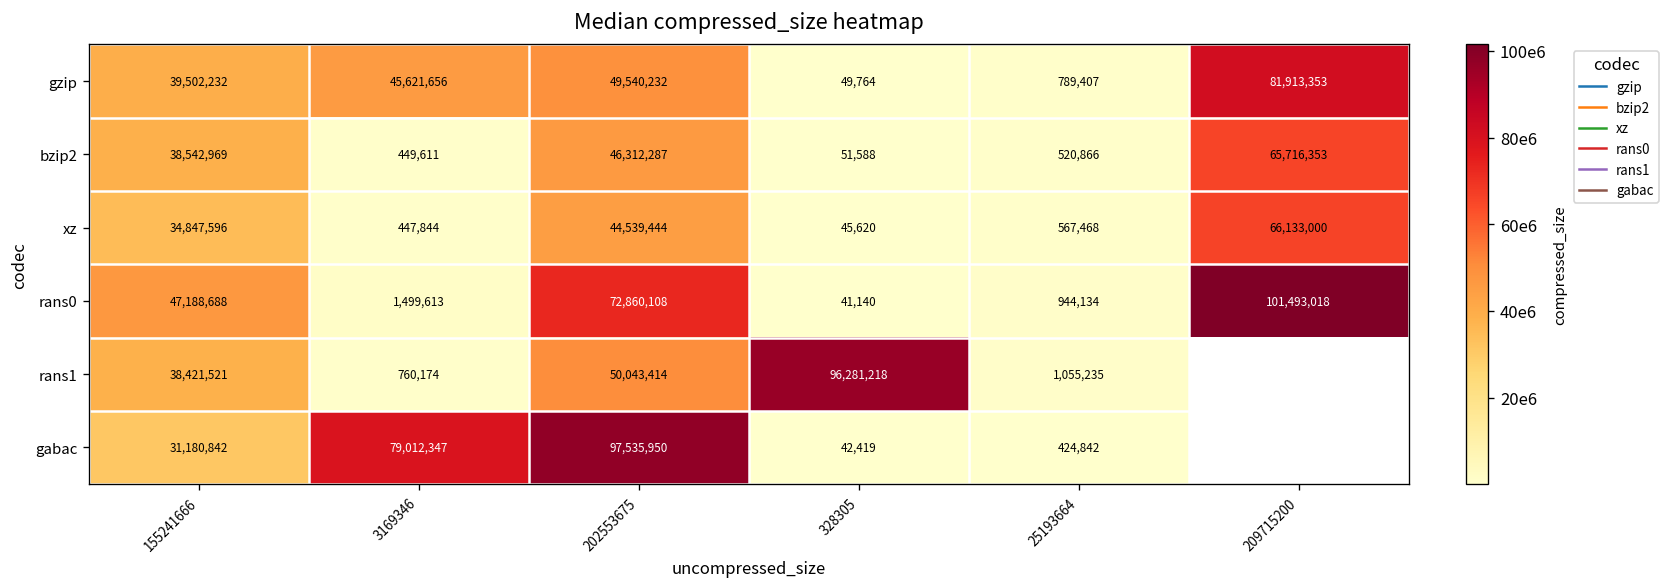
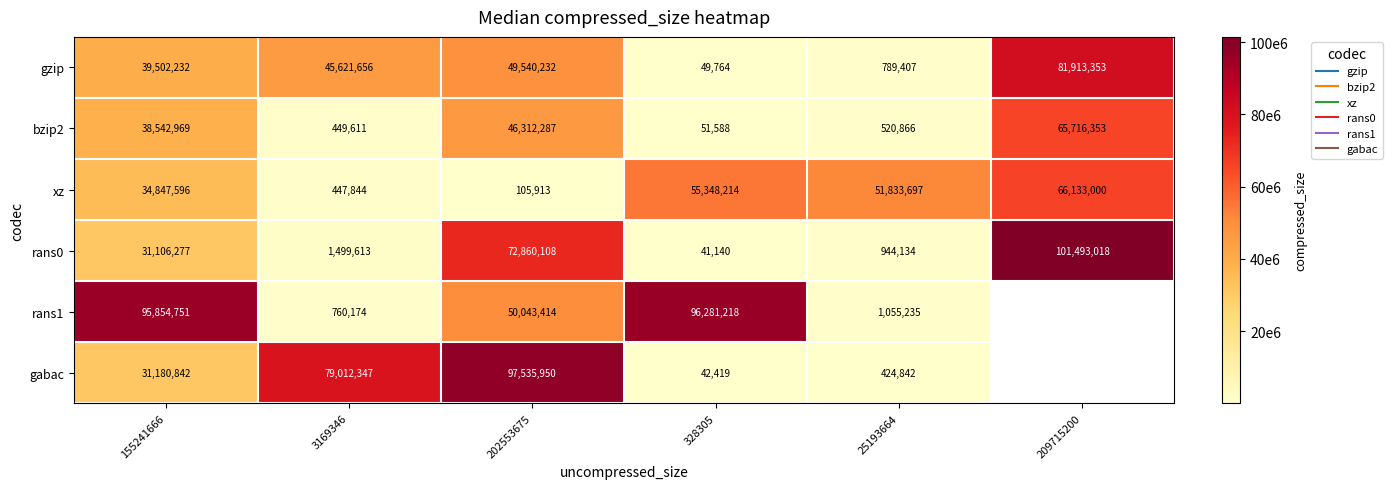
  {
    "gzip": {
      "155241666": "39,502,232",
      "3169346": "45,621,656",
      "202553675": "49,540,232",
      "328305": "49,764",
      "25193664": "789,407",
      "209715200": "81,913,353"
    },
    "bzip2": {
      "155241666": "38,542,969",
      "3169346": "449,611",
      "202553675": "46,312,287",
      "328305": "51,588",
      "25193664": "520,866",
      "209715200": "65,716,353"
    },
    "xz": {
      "155241666": "34,847,596",
      "3169346": "447,844",
-     "202553675": "44,539,444",
-     "328305": "45,620",
-     "25193664": "567,468",
+     "202553675": "105,913",
+     "328305": "55,348,214",
+     "25193664": "51,833,697",
      "209715200": "66,133,000"
    },
    "rans0": {
-     "155241666": "47,188,688",
+     "155241666": "31,106,277",
      "3169346": "1,499,613",
      "202553675": "72,860,108",
      "328305": "41,140",
      "25193664": "944,134",
      "209715200": "101,493,018"
    },
    "rans1": {
-     "155241666": "38,421,521",
+     "155241666": "95,854,751",
      "3169346": "760,174",
      "202553675": "50,043,414",
      "328305": "96,281,218",
      "25193664": "1,055,235"
    },
    "gabac": {
      "155241666": "31,180,842",
      "3169346": "79,012,347",
      "202553675": "97,535,950",
      "328305": "42,419",
      "25193664": "424,842"
    }
  }
